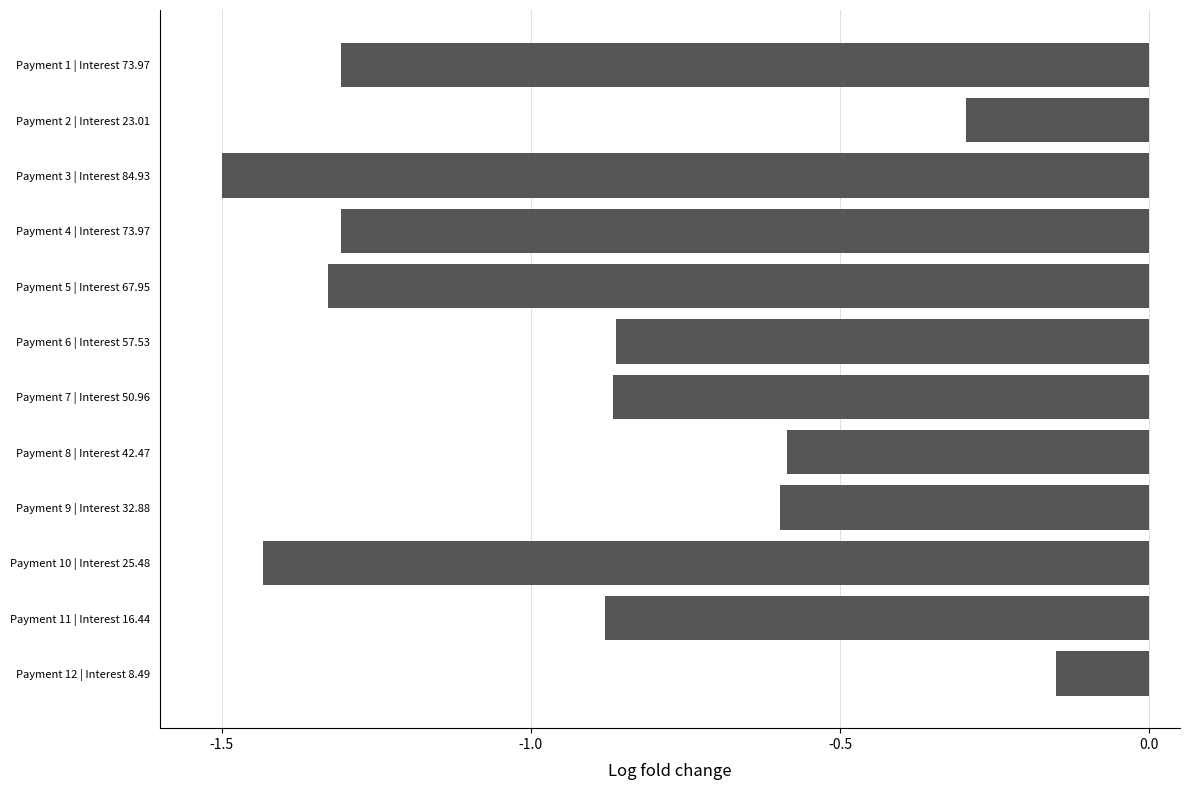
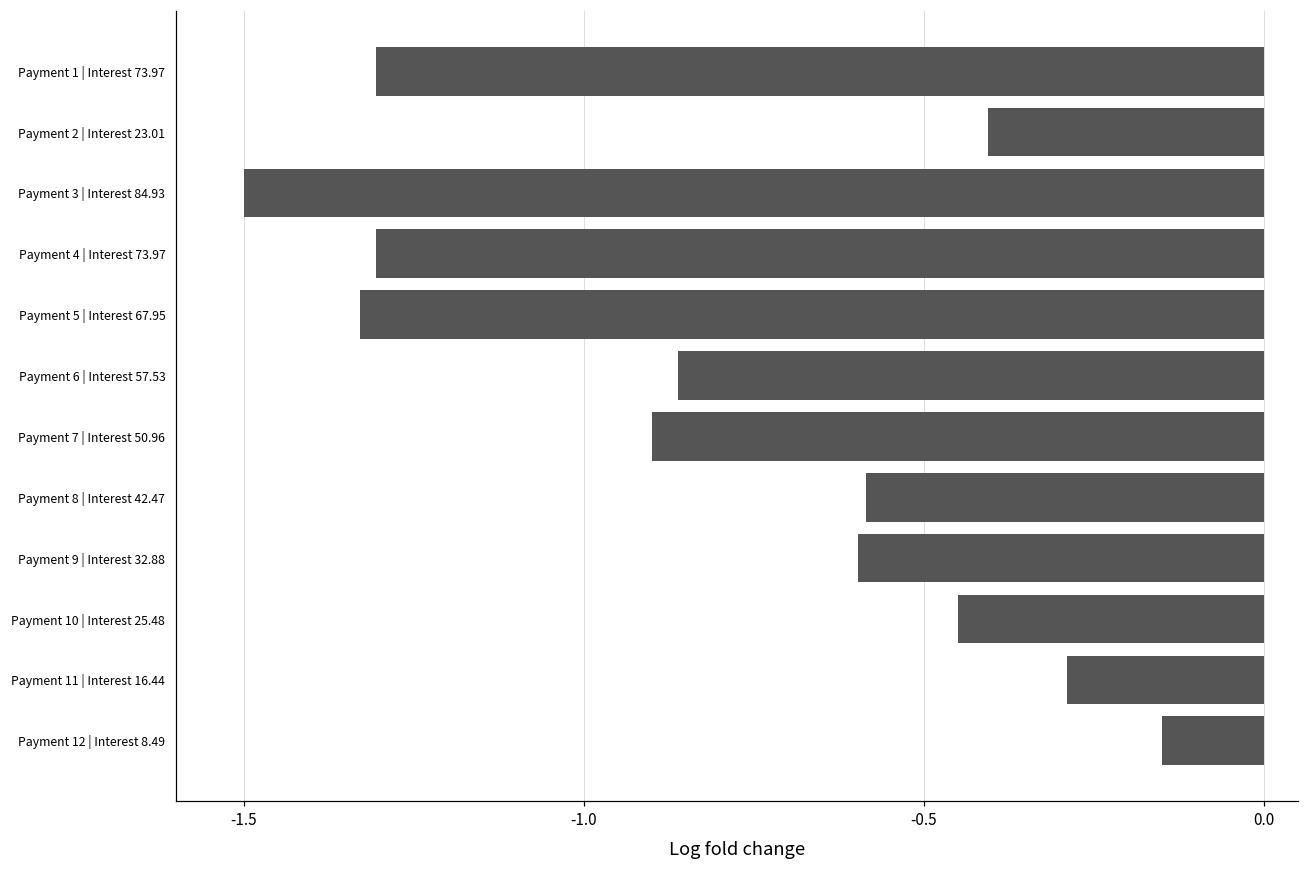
  {
    "Payment 1 | Interest 73.97": -1.31,
-   "Payment 2 | Interest 23.01": -0.30,
+   "Payment 2 | Interest 23.01": -0.41,
    "Payment 3 | Interest 84.93": -1.50,
    "Payment 4 | Interest 73.97": -1.31,
    "Payment 5 | Interest 67.95": -1.33,
    "Payment 6 | Interest 57.53": -0.86,
-   "Payment 7 | Interest 50.96": -0.87,
+   "Payment 7 | Interest 50.96": -0.90,
    "Payment 8 | Interest 42.47": -0.59,
    "Payment 9 | Interest 32.88": -0.60,
-   "Payment 10 | Interest 25.48": -1.43,
-   "Payment 11 | Interest 16.44": -0.88,
+   "Payment 10 | Interest 25.48": -0.45,
+   "Payment 11 | Interest 16.44": -0.29,
    "Payment 12 | Interest 8.49": -0.15
  }
